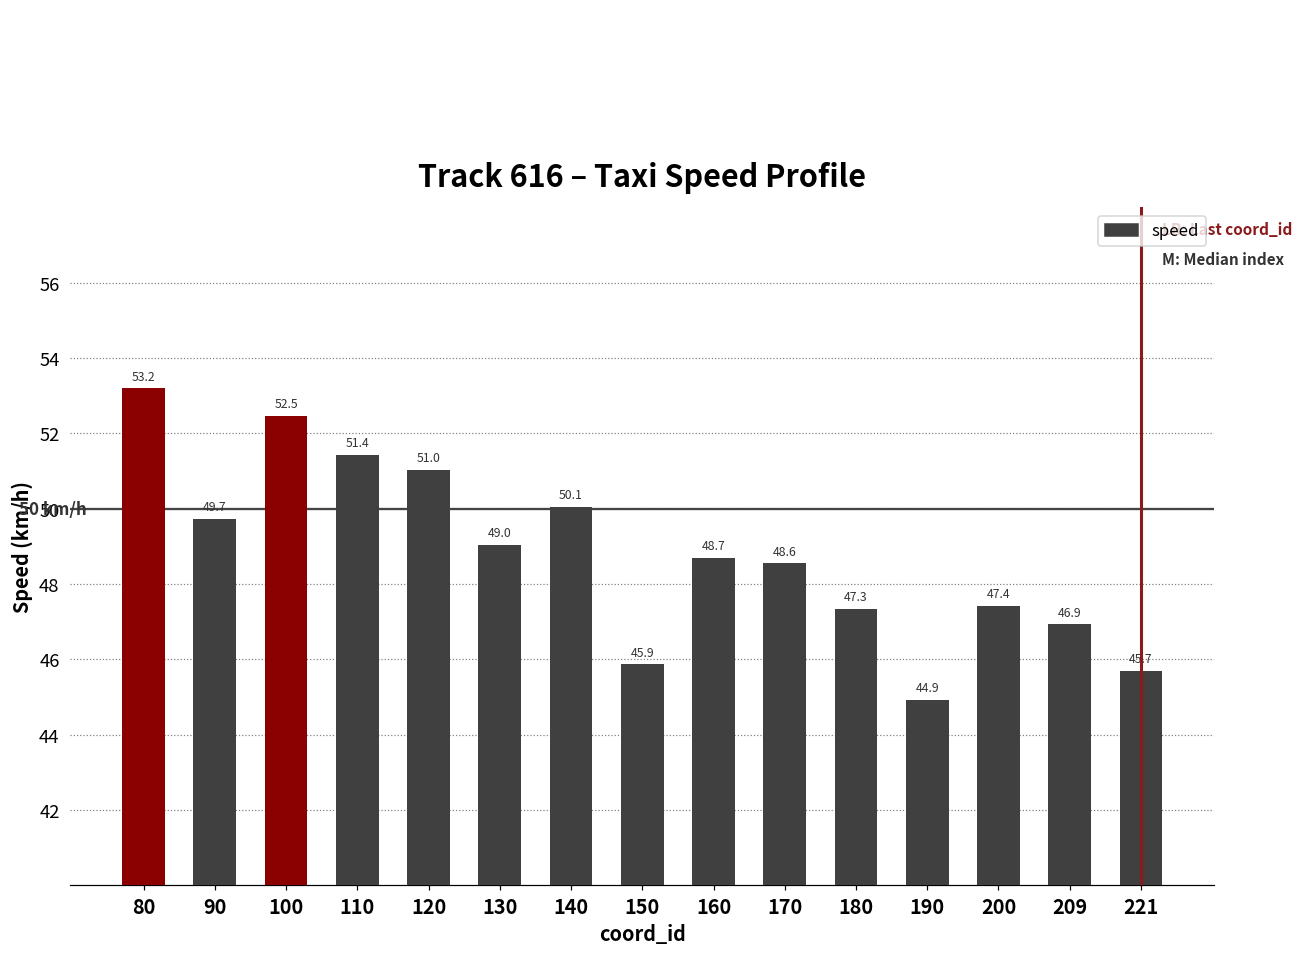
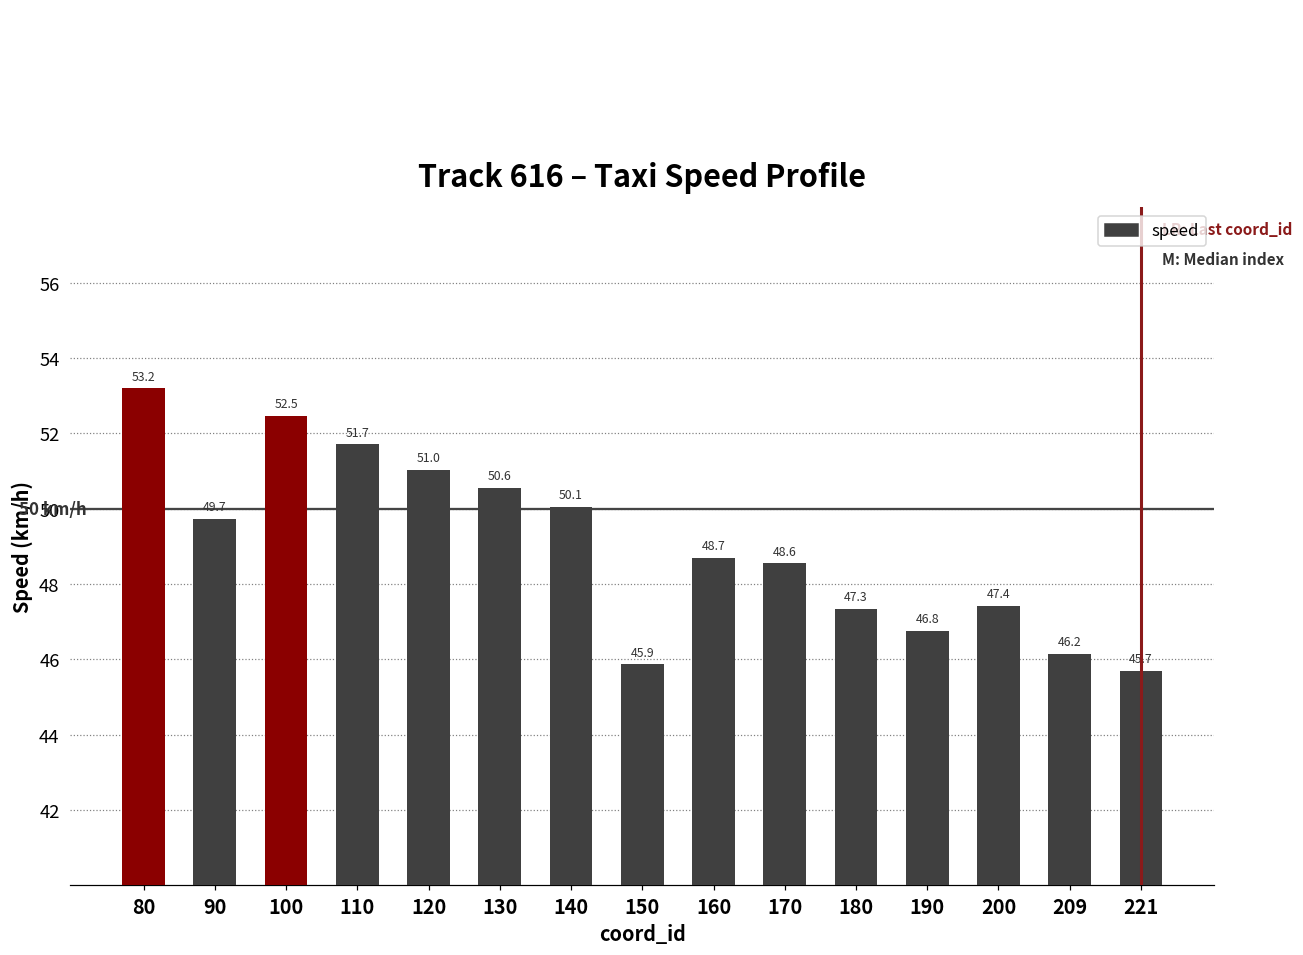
  {
    "80": 53.2,
    "90": 49.7,
    "100": 52.5,
-   "110": 51.4,
+   "110": 51.7,
    "120": 51.0,
-   "130": 49.0,
+   "130": 50.6,
    "140": 50.1,
    "150": 45.9,
    "160": 48.7,
    "170": 48.6,
    "180": 47.3,
-   "190": 44.9,
+   "190": 46.8,
    "200": 47.4,
-   "209": 46.9,
+   "209": 46.2,
    "221": 45.7
  }
